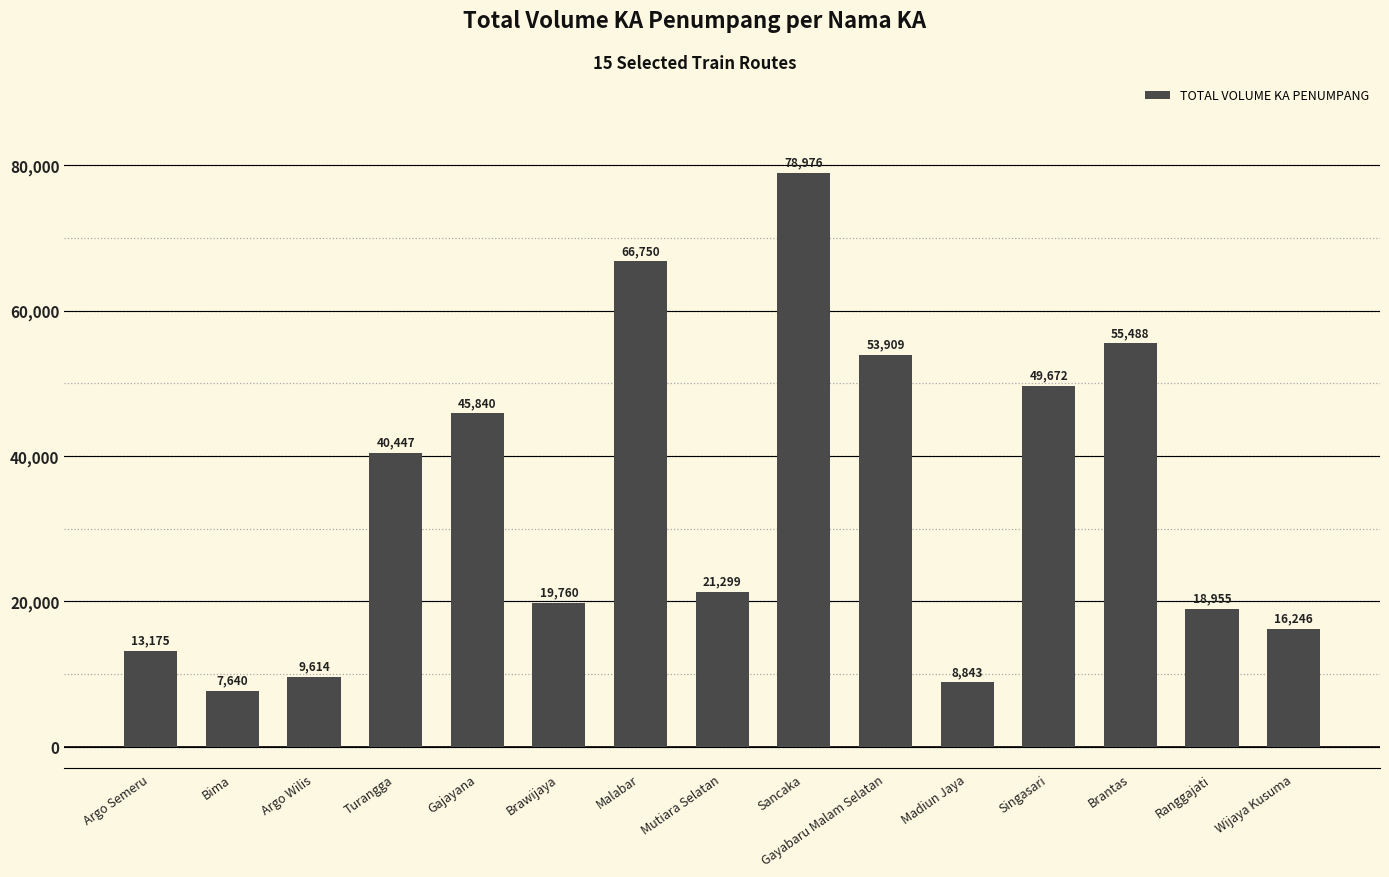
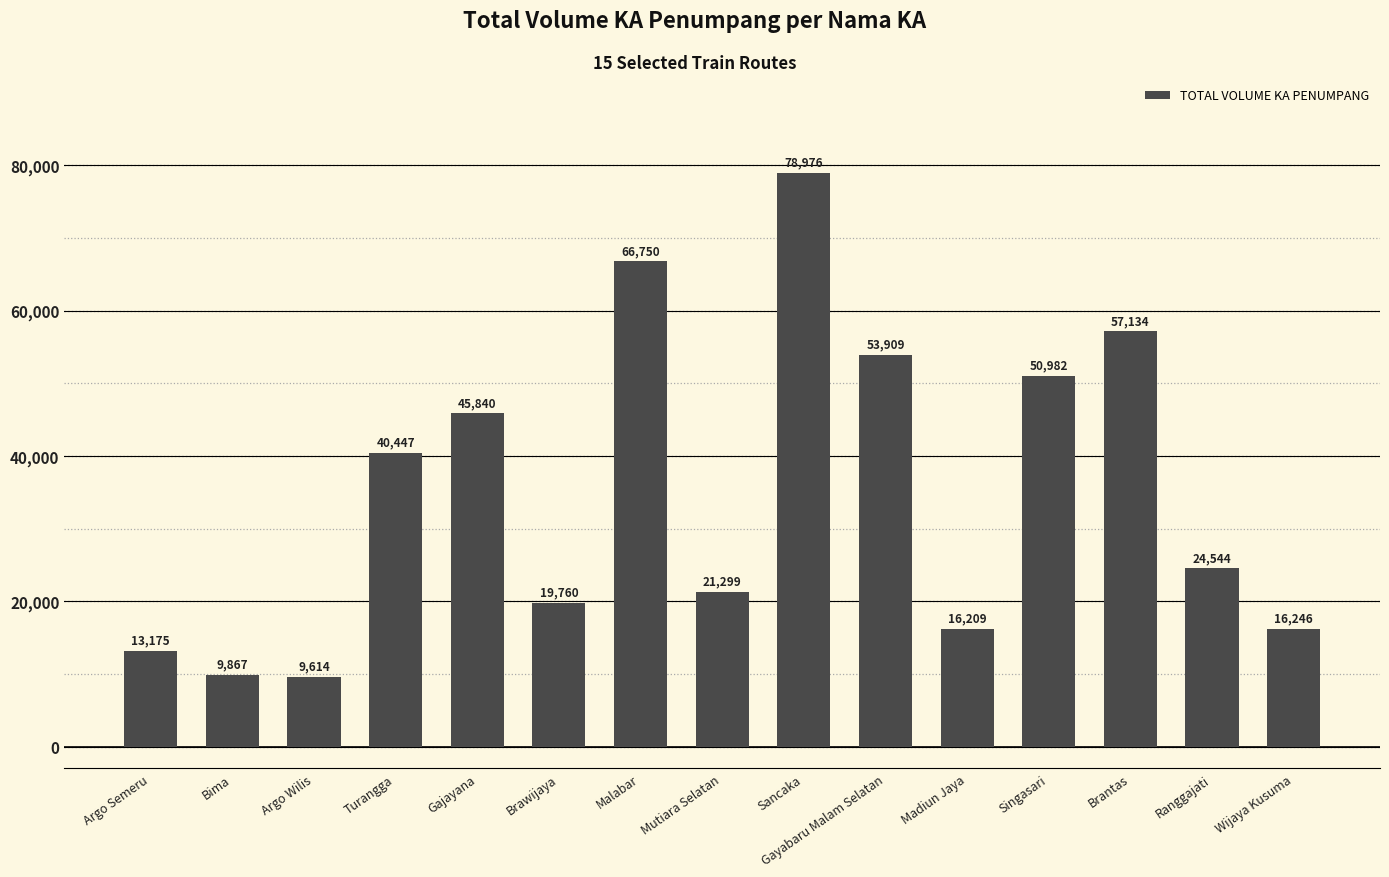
  {
    "Argo Semeru": "13,175",
-   "Bima": "7,640",
+   "Bima": "9,867",
    "Argo Wilis": "9,614",
    "Turangga": "40,447",
    "Gajayana": "45,840",
    "Brawijaya": "19,760",
    "Malabar": "66,750",
    "Mutiara Selatan": "21,299",
    "Sancaka": "78,976",
    "Gayabaru Malam Selatan": "53,909",
-   "Madiun Jaya": "8,843",
-   "Singasari": "49,672",
-   "Brantas": "55,488",
-   "Ranggajati": "18,955",
+   "Madiun Jaya": "16,209",
+   "Singasari": "50,982",
+   "Brantas": "57,134",
+   "Ranggajati": "24,544",
    "Wijaya Kusuma": "16,246"
  }
